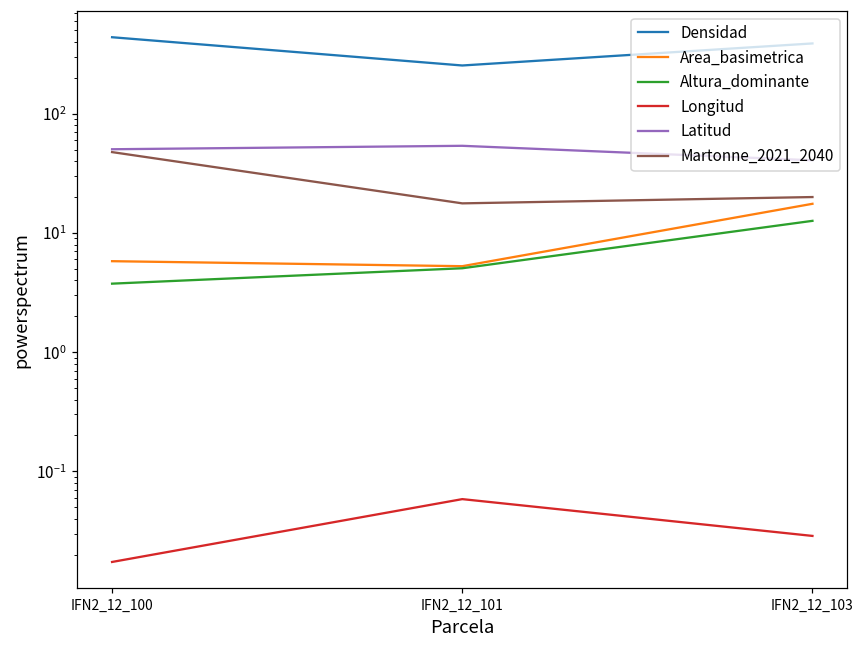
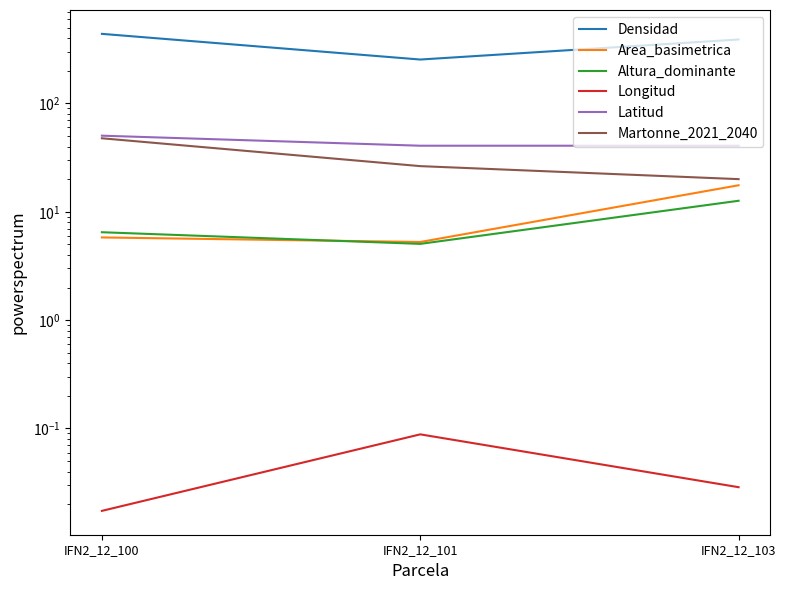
  {
    "Densidad": {
      "IFN2_12_100": 440,
      "IFN2_12_101": 250
    },
    "Area_basimetrica": {
      "IFN2_12_100": 6,
      "IFN2_12_103": 18
    },
    "Altura_dominante": {
-     "IFN2_12_100": 3.8,
+     "IFN2_12_100": 6,
      "IFN2_12_103": 13
    },
    "Longitud": {
      "IFN2_12_100": 0.017,
-     "IFN2_12_101": 0.06,
+     "IFN2_12_101": 0.09,
      "IFN2_12_103": 0.03
    },
    "Latitud": {
      "IFN2_12_100": 50,
-     "IFN2_12_101": 50
+     "IFN2_12_101": 41
    },
    "Martonne_2021_2040": {
      "IFN2_12_100": 50,
-     "IFN2_12_101": 18,
+     "IFN2_12_101": 26,
      "IFN2_12_103": 20
    }
  }
